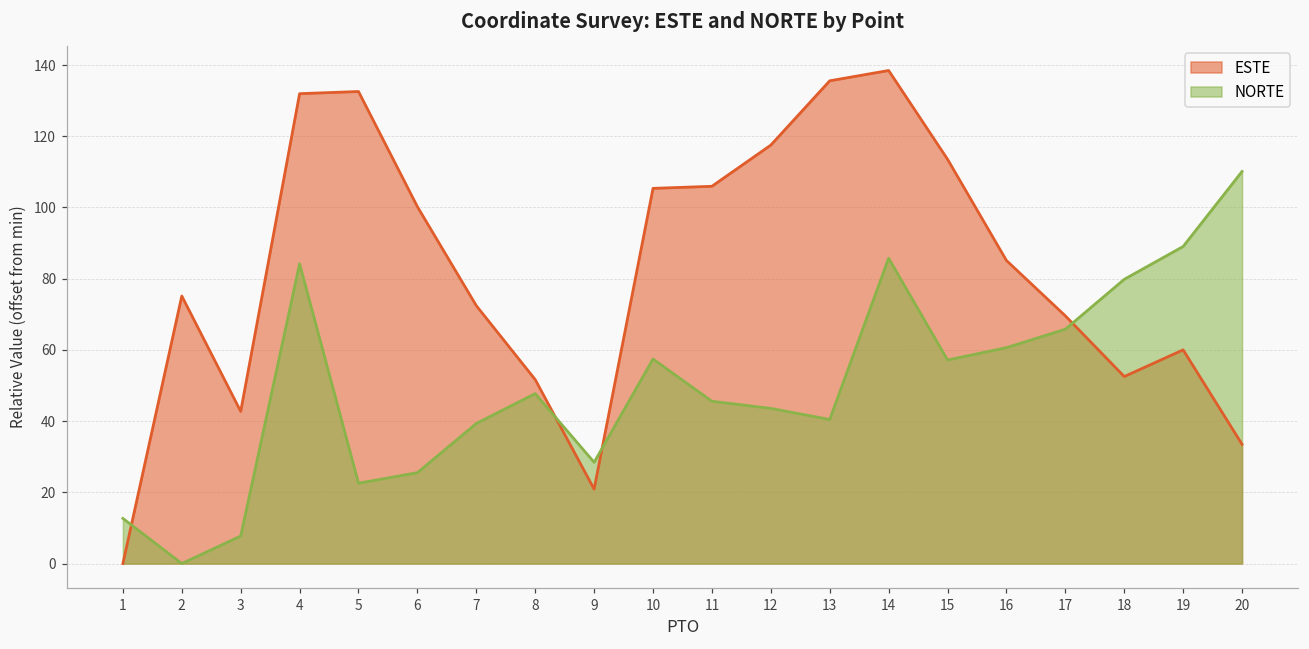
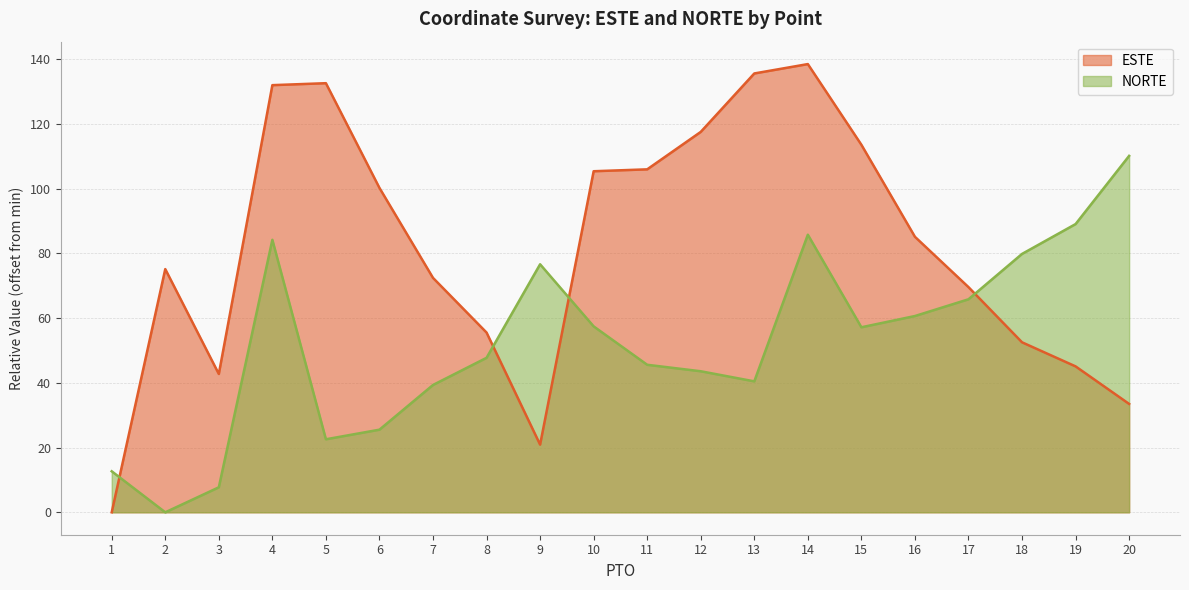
  {
    "ESTE": {
      "1": 0,
      "2": 75,
      "3": 43,
      "4": 132,
      "5": 133,
      "6": 100,
      "7": 72,
-     "8": 52,
+     "8": 56,
      "9": 21,
      "10": 105,
      "11": 106,
      "12": 118,
      "13": 136,
      "14": 138,
      "15": 114,
      "16": 85,
      "17": 70,
      "18": 53,
-     "19": 60,
+     "19": 45,
      "20": 33
    },
    "NORTE": {
      "1": 13,
      "2": 0,
      "3": 8,
      "4": 84,
      "5": 23,
      "6": 26,
      "7": 39,
      "8": 48,
-     "9": 28,
+     "9": 77,
      "10": 57,
      "11": 46,
      "12": 44,
      "13": 40,
      "14": 86,
      "15": 57,
      "16": 61,
      "17": 66,
      "18": 80,
      "19": 89,
      "20": 110
    }
  }
